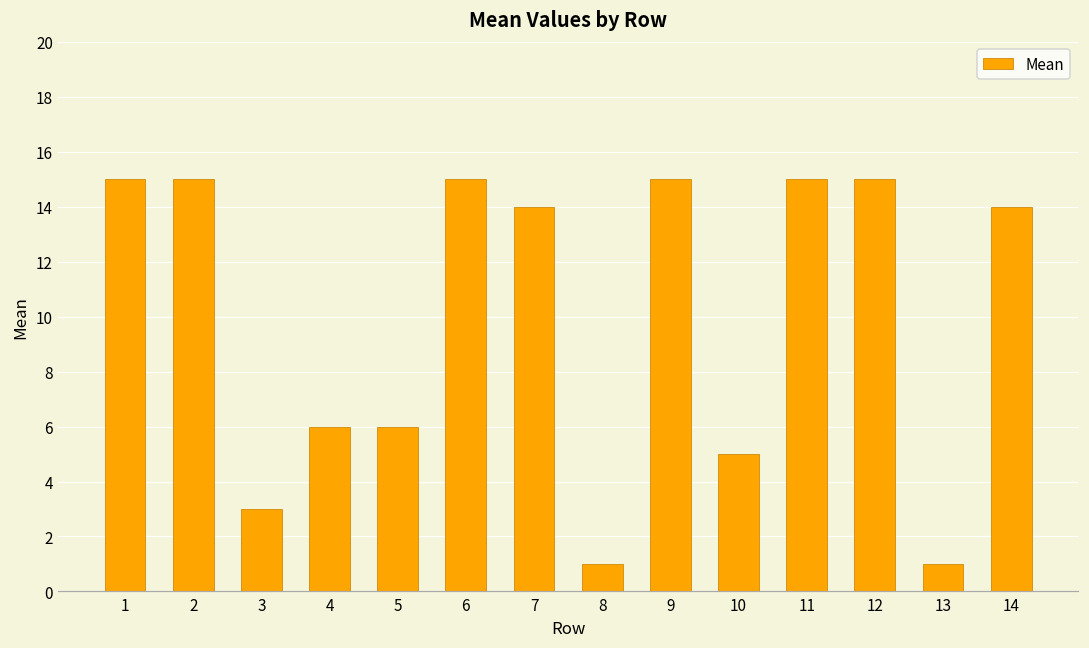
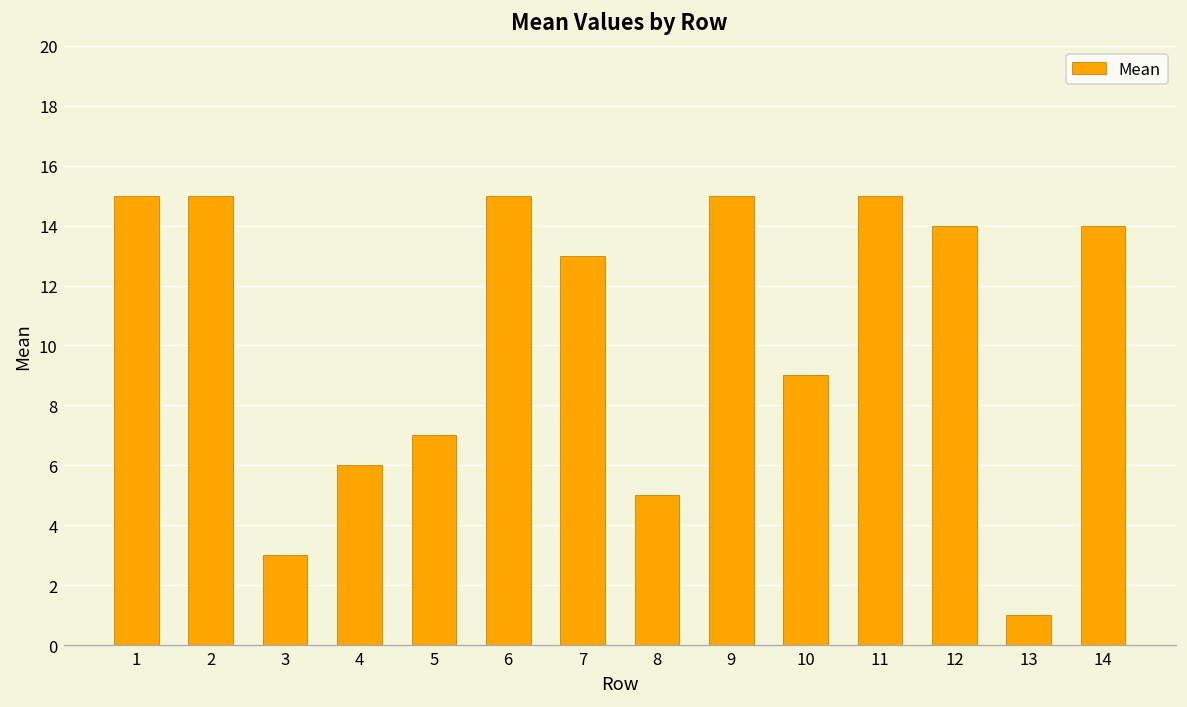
  {
    "1": 15,
    "2": 15,
    "3": 3,
    "4": 6,
-   "5": 6,
+   "5": 7,
    "6": 15,
-   "7": 14,
-   "8": 1,
+   "7": 13,
+   "8": 5,
    "9": 15,
-   "10": 5,
+   "10": 9,
    "11": 15,
-   "12": 15,
+   "12": 14,
    "13": 1,
    "14": 14
  }
